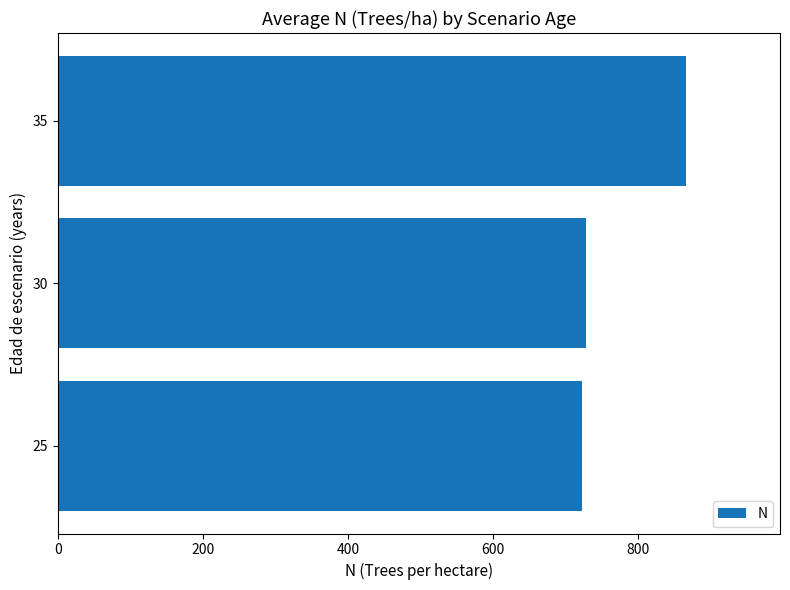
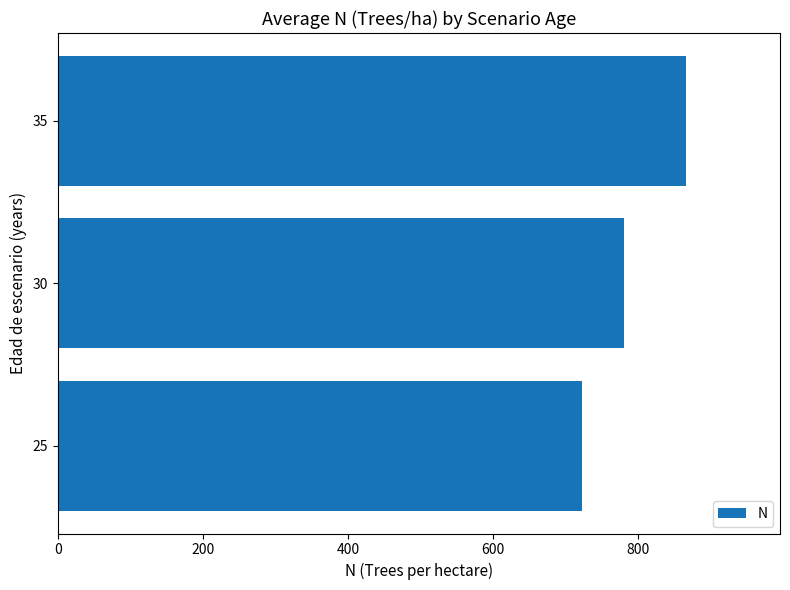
  {
    "35": 870,
-   "30": 730,
+   "30": 780,
    "25": 720
  }
